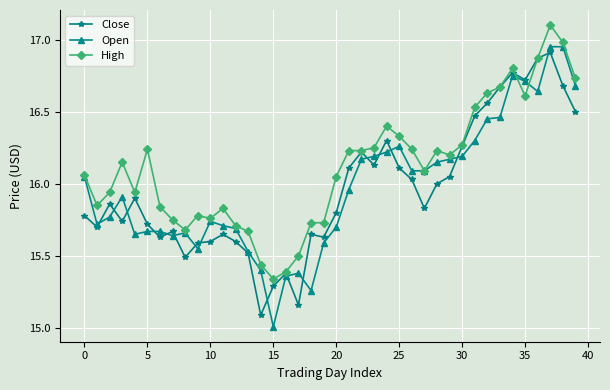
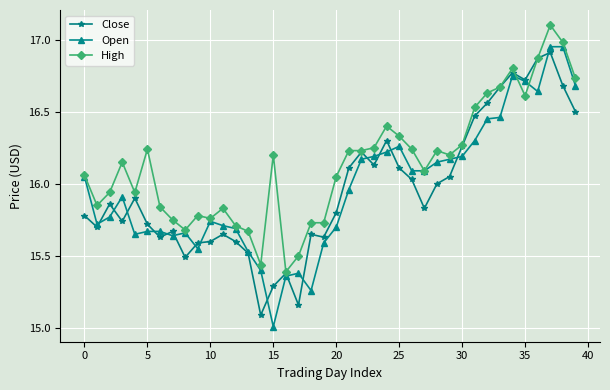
  {
    "High": {
      "5": 16.24,
      "10": 15.76,
-     "15": 15.34,
+     "15": 16.20,
      "20": 16.05,
      "25": 16.33,
      "35": 16.61
    }
  }
